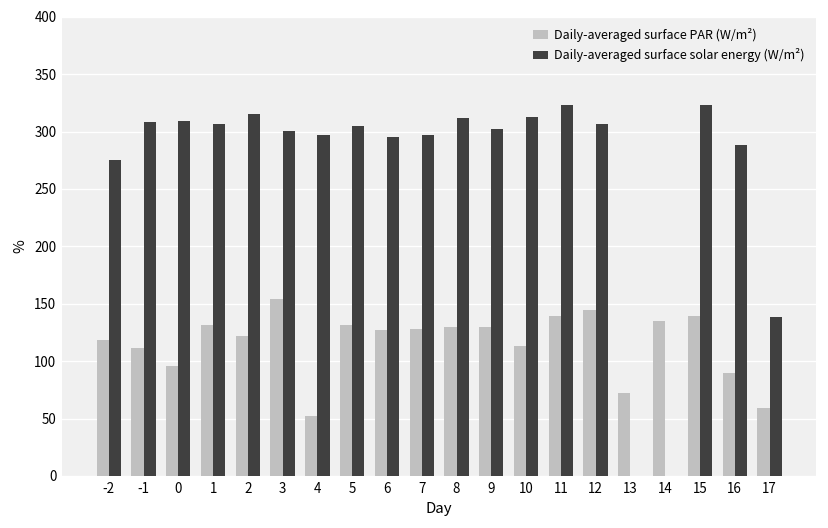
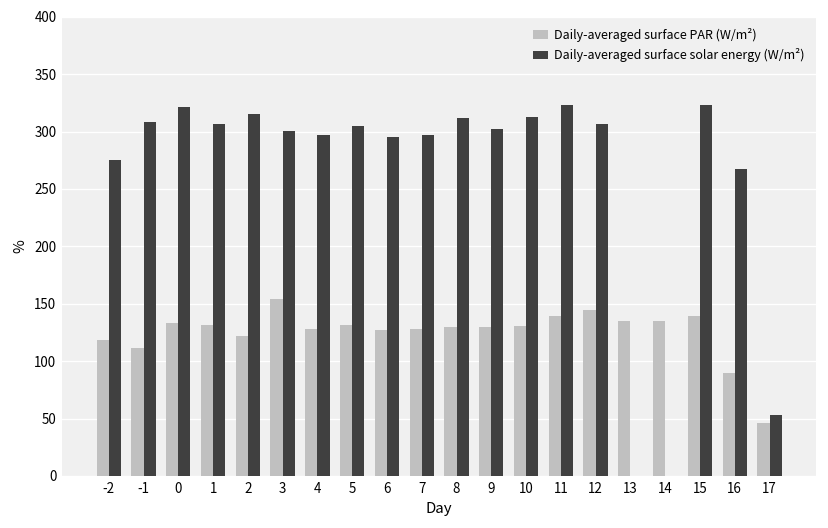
  {
    "Daily-averaged surface PAR (W/m²)": {
      "-2": 120,
      "-1": 110,
-     "0": 100,
+     "0": 130,
      "1": 130,
      "2": 120,
      "3": 150,
-     "4": 50,
+     "4": 130,
      "5": 130,
      "6": 130,
      "7": 130,
      "8": 130,
      "9": 130,
-     "10": 110,
+     "10": 130,
      "11": 140,
      "12": 140,
-     "13": 70,
+     "13": 140,
      "14": 140,
      "15": 140,
      "16": 90,
-     "17": 60
+     "17": 50
    },
    "Daily-averaged surface solar energy (W/m²)": {
      "-2": 280,
      "-1": 310,
-     "0": 310,
+     "0": 320,
      "1": 310,
      "2": 320,
      "3": 300,
      "4": 300,
      "5": 310,
      "6": 290,
      "7": 300,
      "8": 310,
      "9": 300,
      "10": 310,
      "11": 320,
      "12": 310,
      "13": 0,
      "14": 0,
      "15": 320,
-     "16": 290,
-     "17": 140
+     "16": 270,
+     "17": 50
    }
  }
